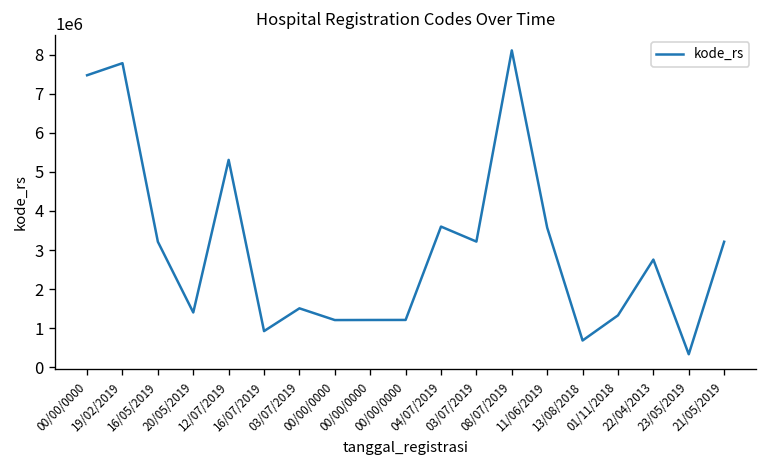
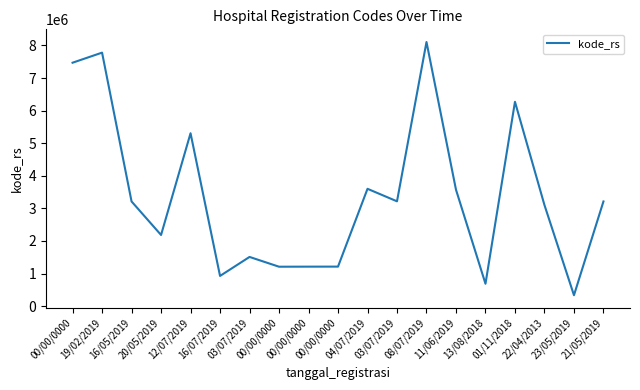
  {
    "19/02/2019": 7800000,
    "16/05/2019": 3200000,
-   "20/05/2019": 1400000,
+   "20/05/2019": 2200000,
    "12/07/2019": 5300000,
    "16/07/2019": 900000,
    "04/07/2019": 3600000,
    "08/07/2019": 8100000,
    "11/06/2019": 3600000,
    "13/08/2018": 700000,
-   "01/11/2018": 1300000,
-   "22/04/2013": 2800000,
+   "01/11/2018": 6300000,
+   "22/04/2013": 3100000,
    "23/05/2019": 300000,
    "21/05/2019": 3200000
  }
